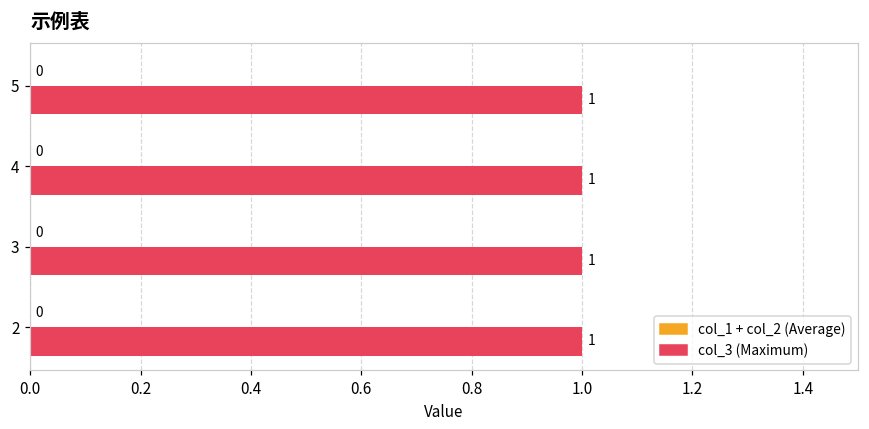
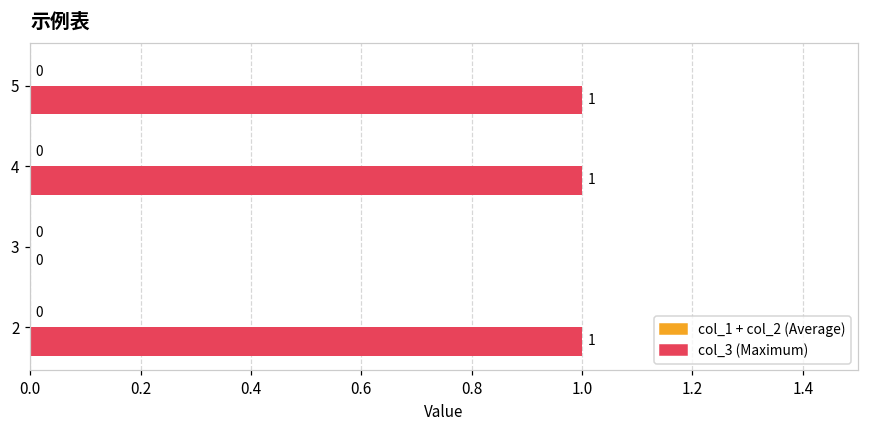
  {
    "col_1 + col_2 (Average)": {
      "5": 0,
      "4": 0,
      "3": 0,
      "2": 0
    },
    "col_3 (Maximum)": {
      "5": 1,
      "4": 1,
-     "3": 1,
+     "3": 0,
      "2": 1
    }
  }
